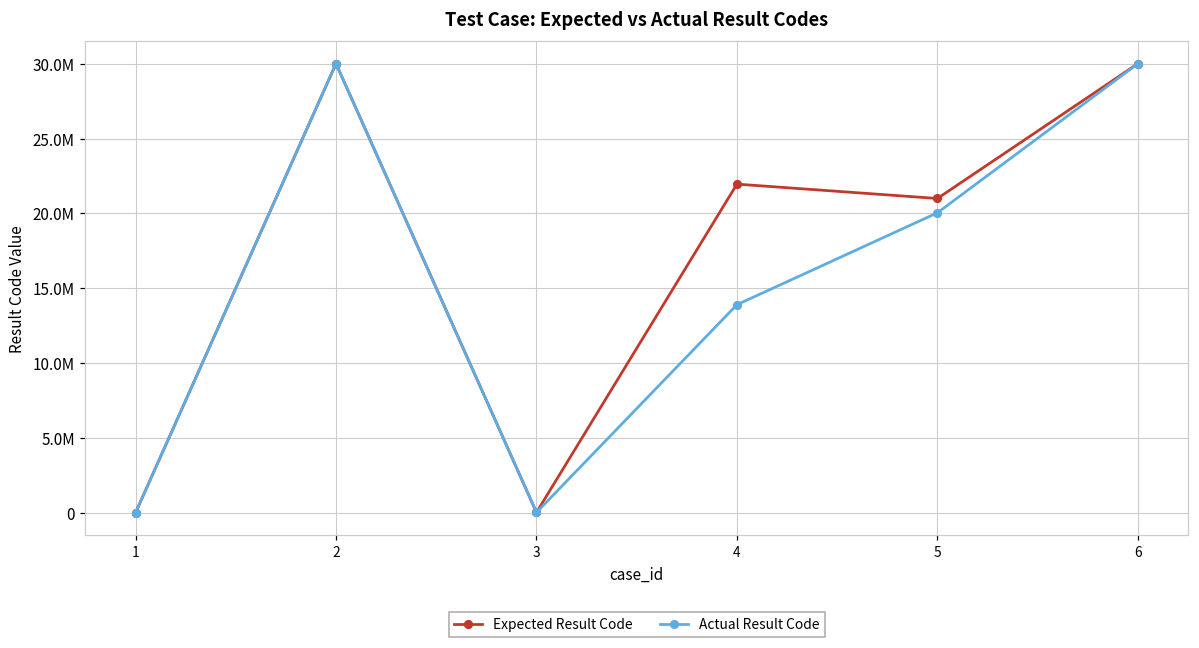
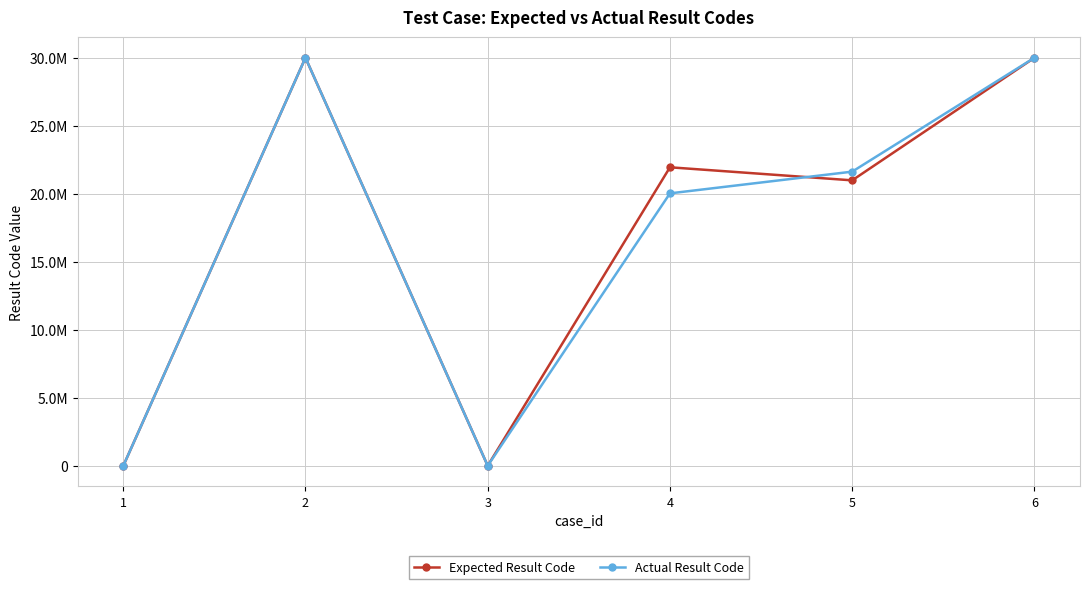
  {
    "Expected Result Code": {
      "4": 22000000,
      "5": 21000000
    },
    "Actual Result Code": {
-     "4": 13900000,
-     "5": 20000000
+     "4": 20000000,
+     "5": 21600000
    }
  }
